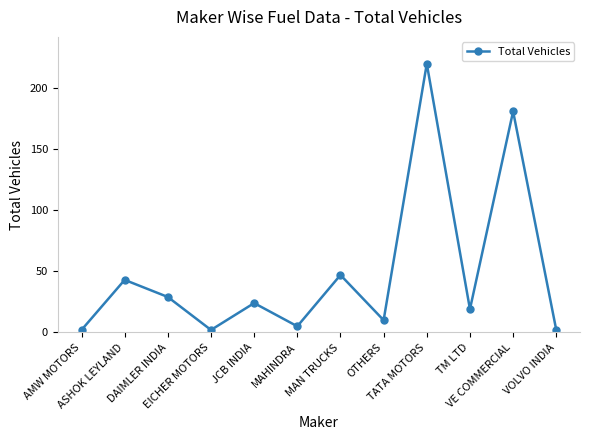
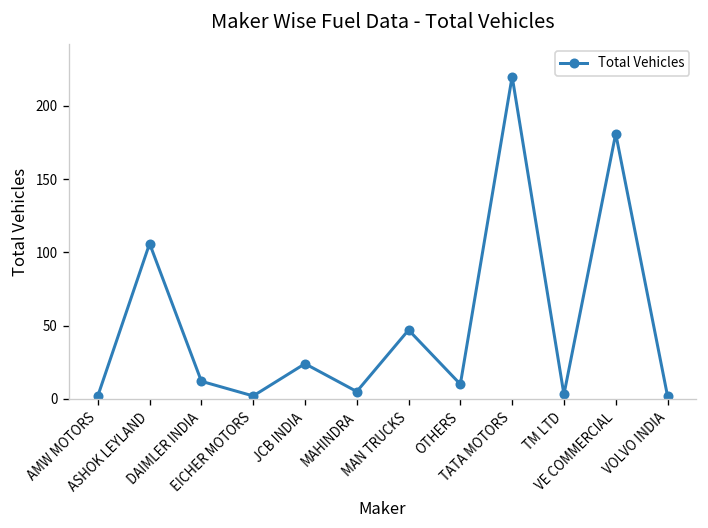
  {
    "AMW MOTORS": 2,
-   "ASHOK LEYLAND": 43,
-   "DAIMLER INDIA": 29,
+   "ASHOK LEYLAND": 106,
+   "DAIMLER INDIA": 12,
    "EICHER MOTORS": 2,
    "JCB INDIA": 24,
    "MAHINDRA": 5,
    "MAN TRUCKS": 47,
    "OTHERS": 10,
    "TATA MOTORS": 220,
-   "TM LTD": 19,
+   "TM LTD": 3,
    "VE COMMERCIAL": 181,
    "VOLVO INDIA": 2
  }
